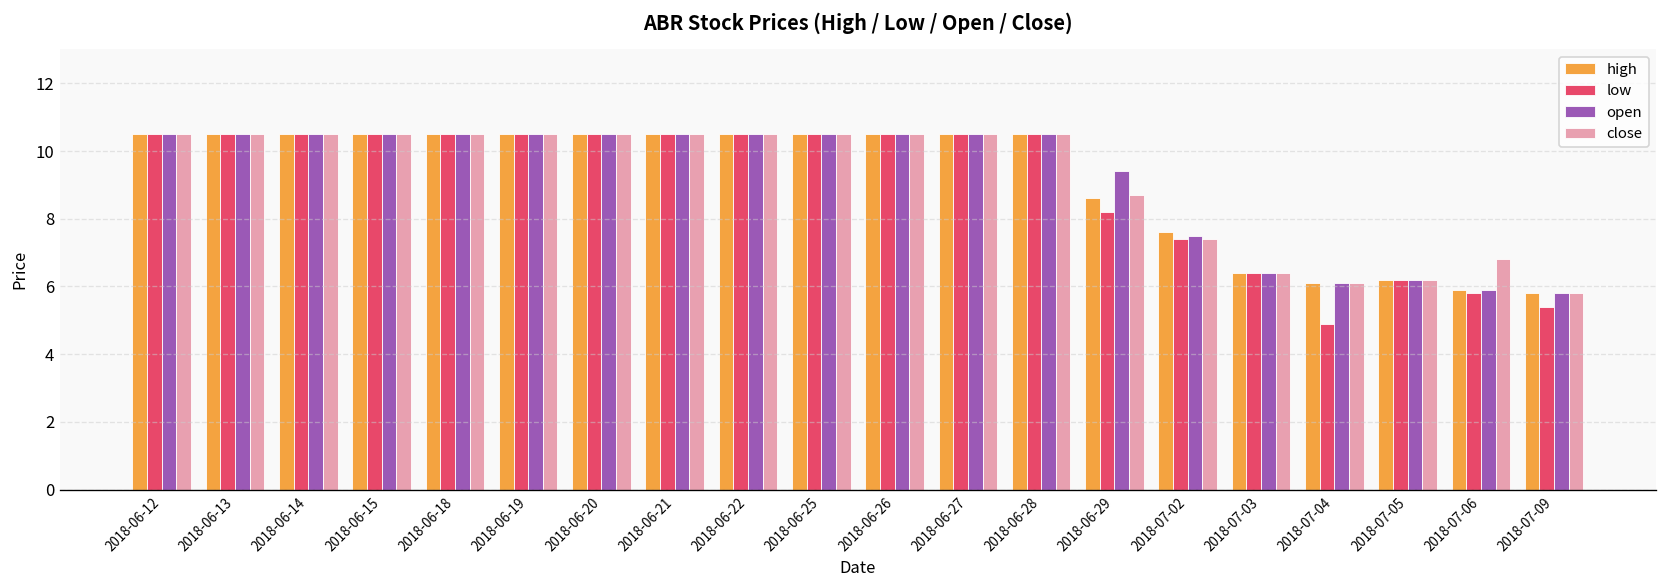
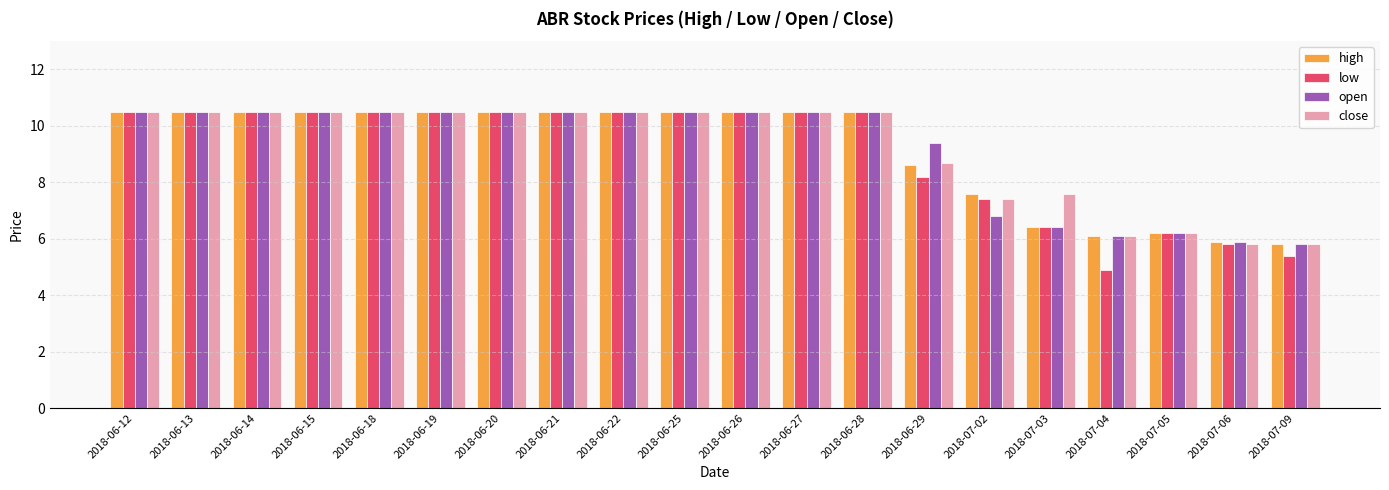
  {
    "high": {
      "2018-06-12": 10.5,
      "2018-06-13": 10.5,
      "2018-06-14": 10.5,
      "2018-06-15": 10.5,
      "2018-06-18": 10.5,
      "2018-06-19": 10.5,
      "2018-06-20": 10.5,
      "2018-06-21": 10.5,
      "2018-06-22": 10.5,
      "2018-06-25": 10.5,
      "2018-06-26": 10.5,
      "2018-06-27": 10.5,
      "2018-06-28": 10.5,
      "2018-06-29": 8.6,
      "2018-07-02": 7.6,
      "2018-07-03": 6.4,
      "2018-07-04": 6.1,
      "2018-07-05": 6.2,
      "2018-07-06": 5.9,
      "2018-07-09": 5.8
    },
    "low": {
      "2018-06-12": 10.5,
      "2018-06-13": 10.5,
      "2018-06-14": 10.5,
      "2018-06-15": 10.5,
      "2018-06-18": 10.5,
      "2018-06-19": 10.5,
      "2018-06-20": 10.5,
      "2018-06-21": 10.5,
      "2018-06-22": 10.5,
      "2018-06-25": 10.5,
      "2018-06-26": 10.5,
      "2018-06-27": 10.5,
      "2018-06-28": 10.5,
      "2018-06-29": 8.2,
      "2018-07-02": 7.4,
      "2018-07-03": 6.4,
      "2018-07-04": 4.9,
      "2018-07-05": 6.2,
      "2018-07-06": 5.8,
      "2018-07-09": 5.4
    },
    "open": {
      "2018-06-12": 10.5,
      "2018-06-13": 10.5,
      "2018-06-14": 10.5,
      "2018-06-15": 10.5,
      "2018-06-18": 10.5,
      "2018-06-19": 10.5,
      "2018-06-20": 10.5,
      "2018-06-21": 10.5,
      "2018-06-22": 10.5,
      "2018-06-25": 10.5,
      "2018-06-26": 10.5,
      "2018-06-27": 10.5,
      "2018-06-28": 10.5,
      "2018-06-29": 9.4,
-     "2018-07-02": 7.5,
+     "2018-07-02": 6.8,
      "2018-07-03": 6.4,
      "2018-07-04": 6.1,
      "2018-07-05": 6.2,
      "2018-07-06": 5.9,
      "2018-07-09": 5.8
    },
    "close": {
      "2018-06-12": 10.5,
      "2018-06-13": 10.5,
      "2018-06-14": 10.5,
      "2018-06-15": 10.5,
      "2018-06-18": 10.5,
      "2018-06-19": 10.5,
      "2018-06-20": 10.5,
      "2018-06-21": 10.5,
      "2018-06-22": 10.5,
      "2018-06-25": 10.5,
      "2018-06-26": 10.5,
      "2018-06-27": 10.5,
      "2018-06-28": 10.5,
      "2018-06-29": 8.7,
      "2018-07-02": 7.4,
-     "2018-07-03": 6.4,
+     "2018-07-03": 7.6,
      "2018-07-04": 6.1,
      "2018-07-05": 6.2,
-     "2018-07-06": 6.8,
+     "2018-07-06": 5.8,
      "2018-07-09": 5.8
    }
  }
